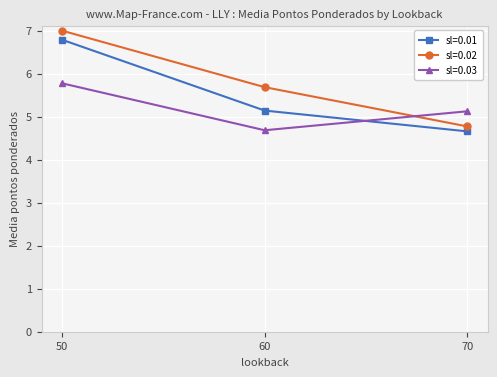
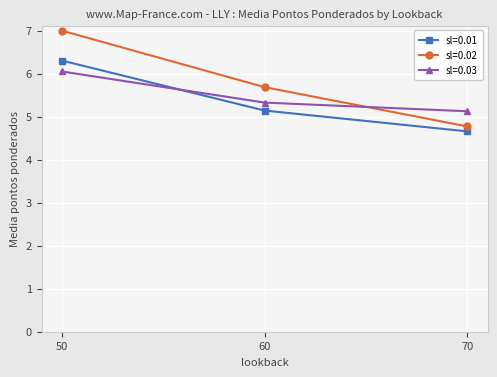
  {
    "sl=0.01": {
-     "50": 6.8,
+     "50": 6.3,
      "60": 5.1,
      "70": 4.7
    },
    "sl=0.02": {
      "50": 7.0,
      "60": 5.7,
      "70": 4.8
    },
    "sl=0.03": {
-     "50": 5.8,
-     "60": 4.7,
+     "50": 6.0,
+     "60": 5.3,
      "70": 5.1
    }
  }
